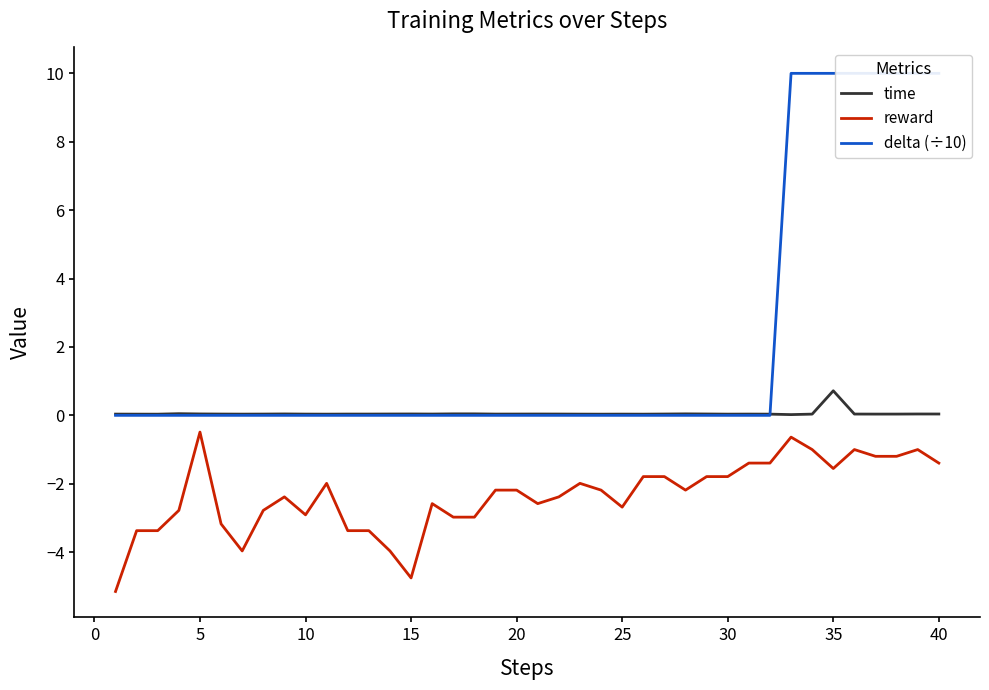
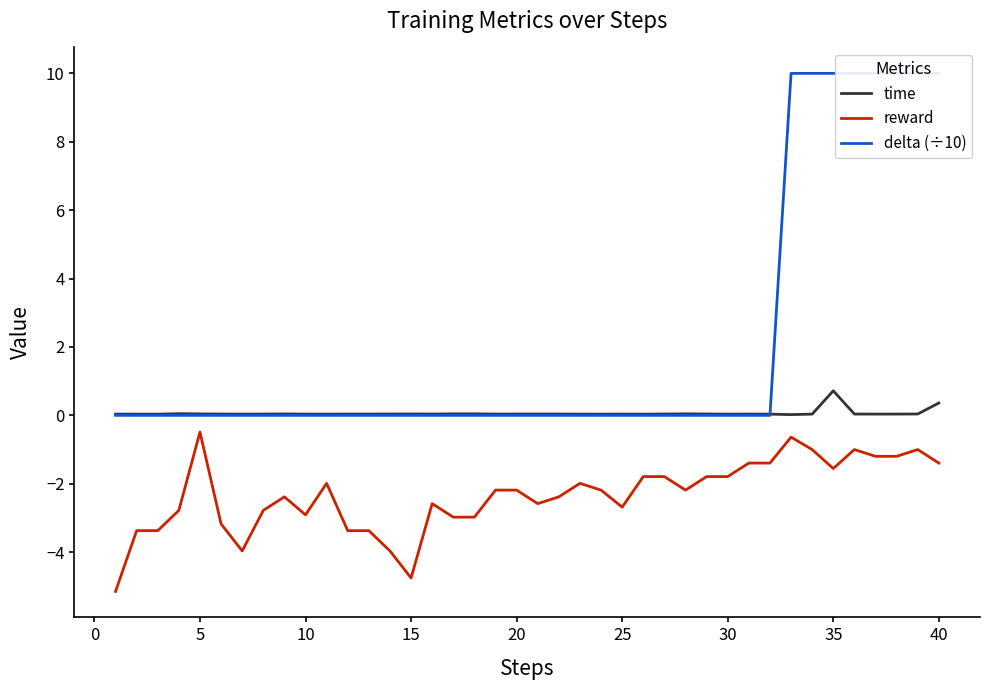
  {
    "time": {
      "35": 0.7,
-     "40": 0.0
+     "40": 0.4
    },
    "reward": {
      "5": -0.5,
      "10": -2.9,
      "15": -4.8,
      "20": -2.2,
      "25": -2.7,
      "30": -1.8,
      "35": -1.6,
      "40": -1.4
    },
    "delta (÷10)": {
      "35": 10.0
    }
  }
